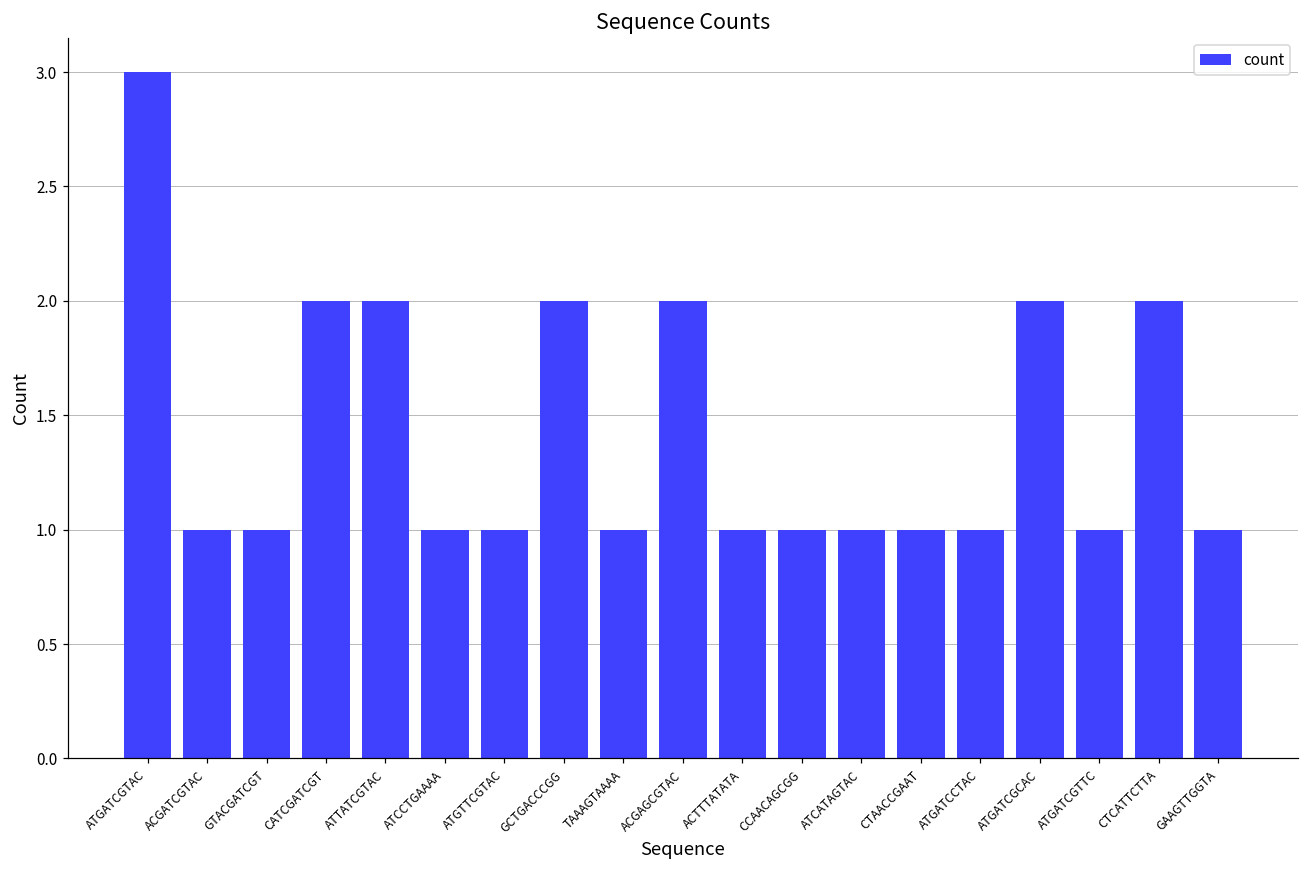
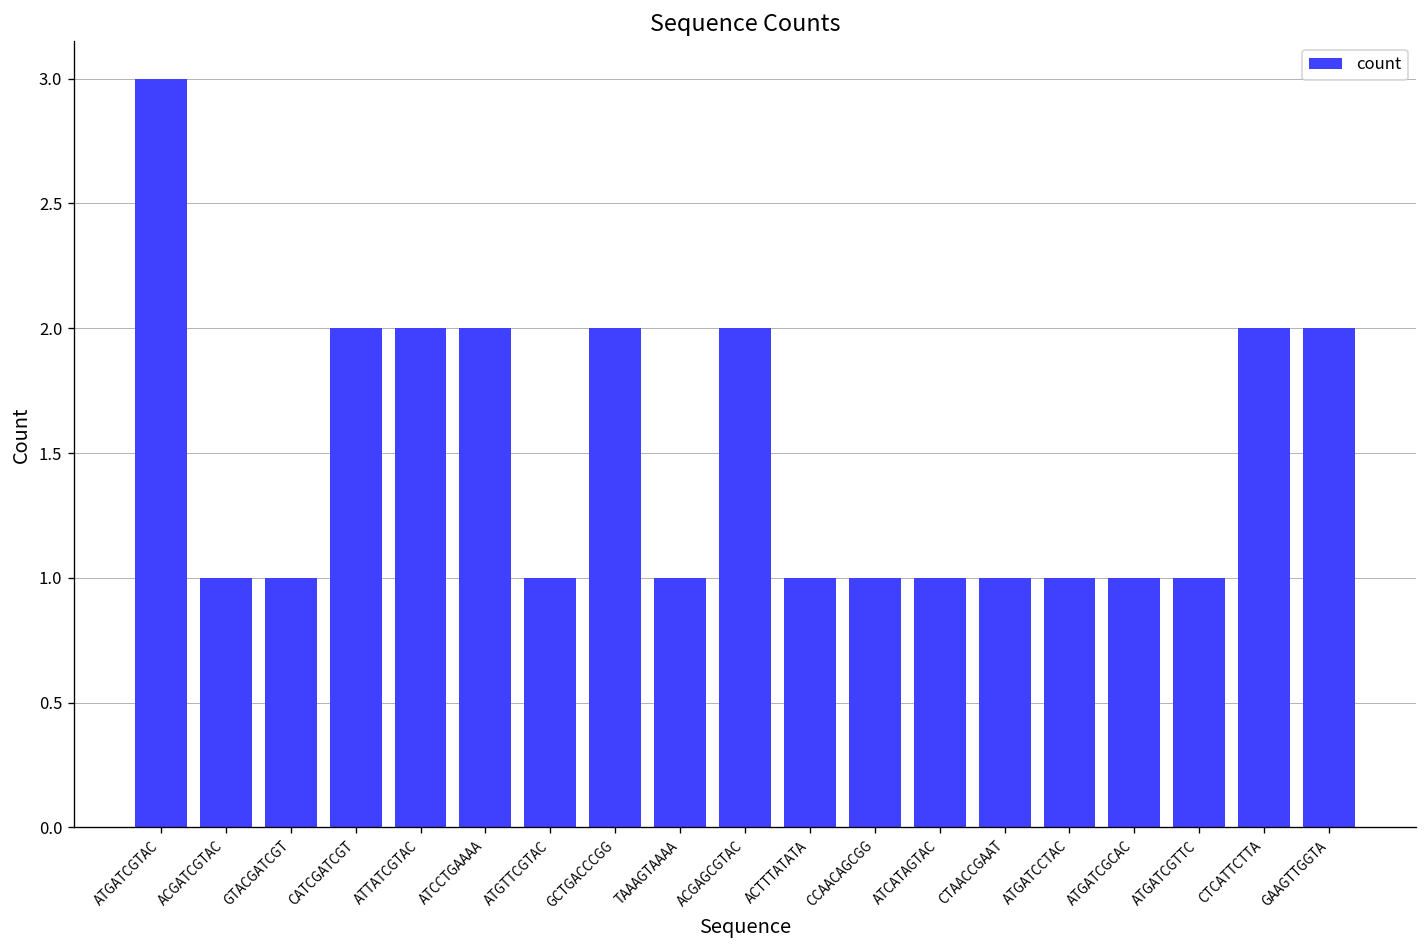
  {
    "ATGATCGTAC": 3,
    "ACGATCGTAC": 1,
    "GTACGATCGT": 1,
    "CATCGATCGT": 2,
    "ATTATCGTAC": 2,
-   "ATCCTGAAAA": 1,
+   "ATCCTGAAAA": 2,
    "ATGTTCGTAC": 1,
    "GCTGACCCGG": 2,
    "TAAAGTAAAA": 1,
    "ACGAGCGTAC": 2,
    "ACTTTATATA": 1,
    "CCAACAGCGG": 1,
    "ATCATAGTAC": 1,
    "CTAACCGAAT": 1,
    "ATGATCCTAC": 1,
-   "ATGATCGCAC": 2,
+   "ATGATCGCAC": 1,
    "ATGATCGTTC": 1,
    "CTCATTCTTA": 2,
-   "GAAGTTGGTA": 1
+   "GAAGTTGGTA": 2
  }
